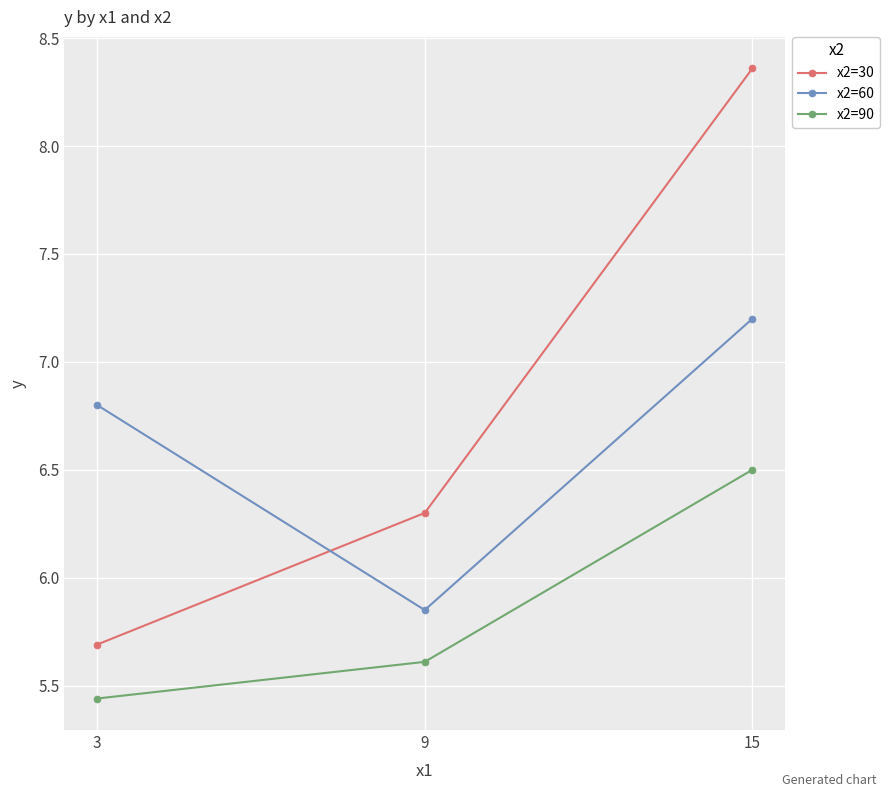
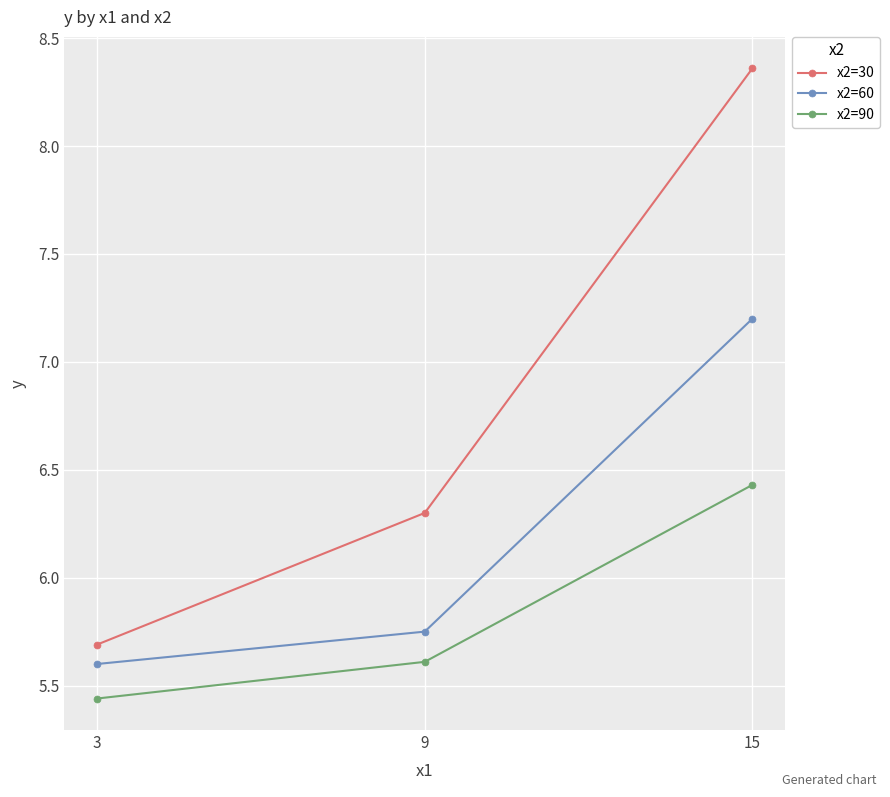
  {
    "x2=30": {
      "3": 5.69,
      "9": 6.30,
      "15": 8.36
    },
    "x2=60": {
-     "3": 6.8,
-     "9": 5.85,
+     "3": 5.6,
+     "9": 5.75,
      "15": 7.20
    },
    "x2=90": {
      "3": 5.44,
      "9": 5.61,
-     "15": 6.50
+     "15": 6.43
    }
  }
